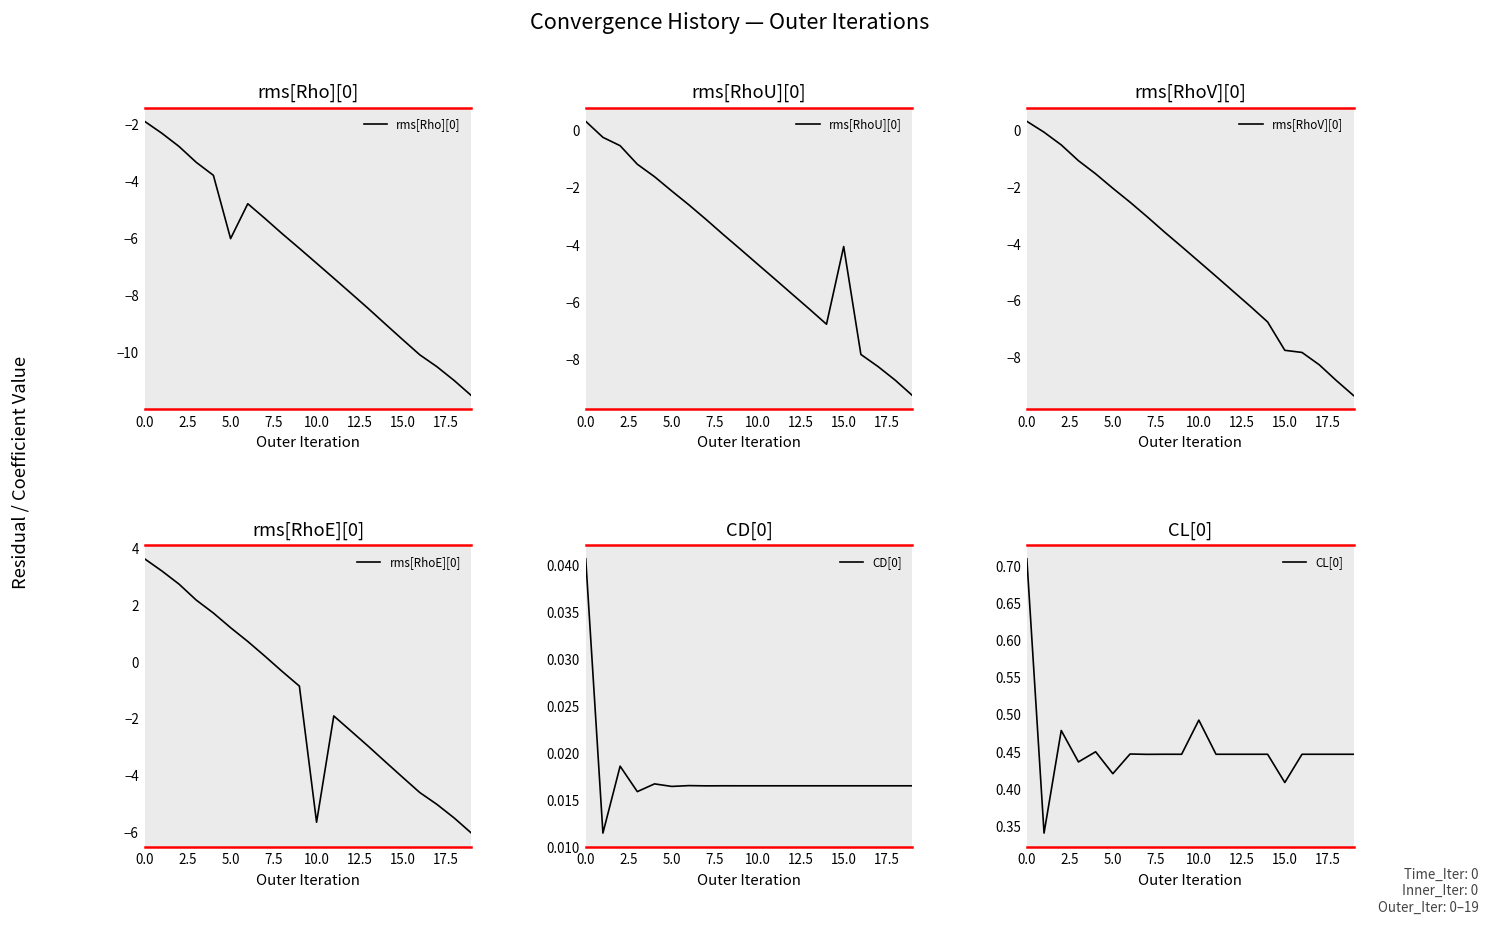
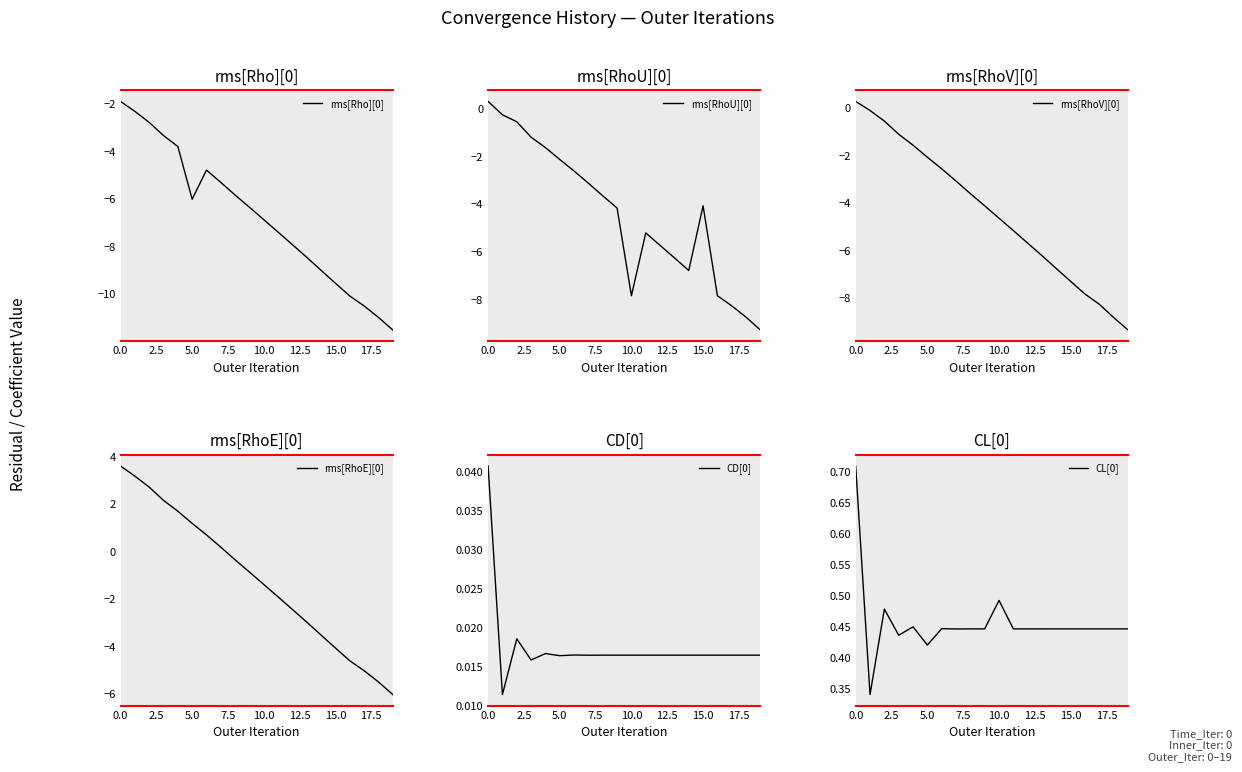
  {
    "rms[Rho][0]": {
      "0.0": -1.9,
      "5.0": -6.0,
      "10.0": -6.9,
      "15.0": -9.5
    },
    "rms[RhoU][0]": {
      "0.0": 0.3,
      "5.0": -2.1,
-     "10.0": -4.7,
+     "10.0": -7.8,
      "15.0": -4.1
    },
    "rms[RhoV][0]": {
      "0.0": 0.3,
      "5.0": -2.1,
      "10.0": -4.6,
-     "15.0": -7.7
+     "15.0": -7.3
    },
    "rms[RhoE][0]": {
      "0.0": 3.6,
      "5.0": 1.2,
-     "10.0": -5.6,
+     "10.0": -1.4,
      "15.0": -4.1
    },
    "CD[0]": {
      "0.0": 0.041,
      "5.0": 0.016,
      "10.0": 0.016,
      "15.0": 0.016
    },
    "CL[0]": {
      "0.0": 0.71,
      "5.0": 0.42,
      "10.0": 0.49,
-     "15.0": 0.41
+     "15.0": 0.45
    }
  }
